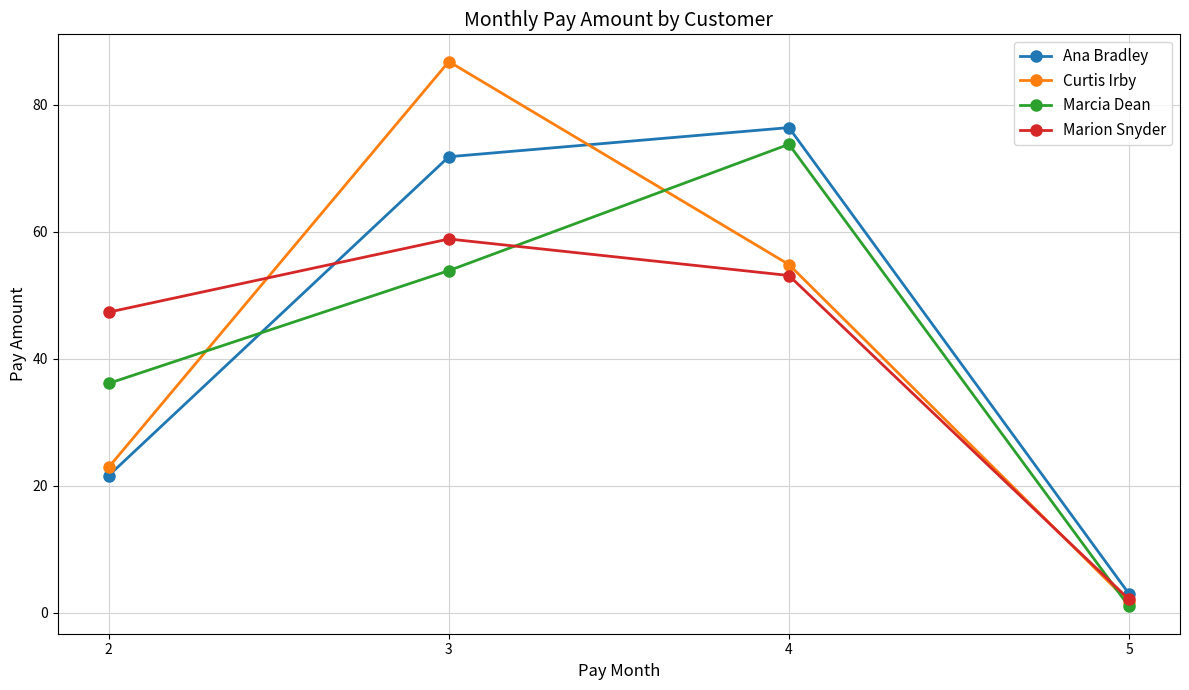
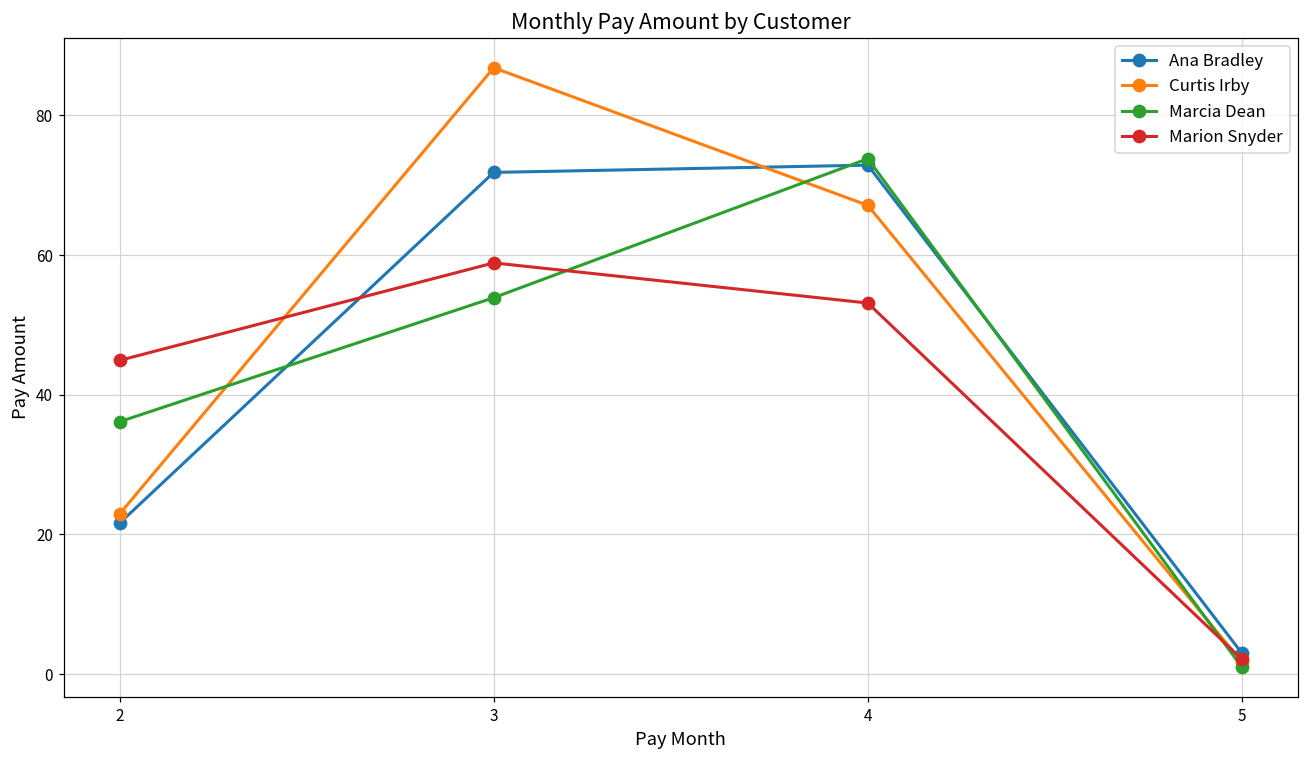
  {
    "Ana Bradley": {
      "2": 22,
      "3": 72,
-     "4": 76,
+     "4": 73,
      "5": 3
    },
    "Curtis Irby": {
      "2": 23,
      "3": 87,
-     "4": 55,
+     "4": 67,
      "5": 2
    },
    "Marcia Dean": {
      "2": 36,
      "3": 54,
      "4": 74,
      "5": 1
    },
    "Marion Snyder": {
-     "2": 47,
+     "2": 45,
      "3": 59,
      "4": 53,
      "5": 2
    }
  }
